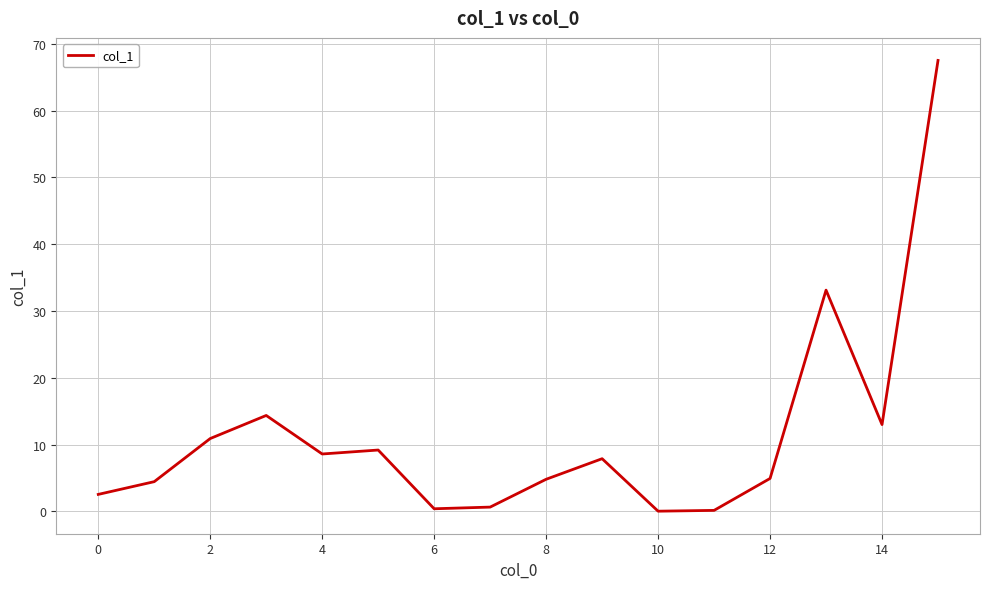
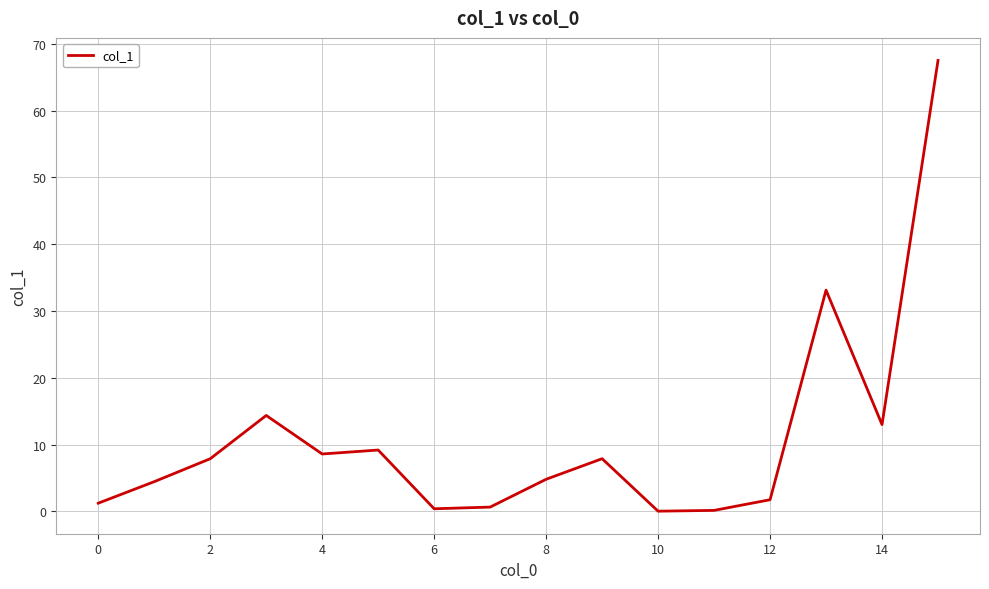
  {
-   "0": 3,
-   "2": 11,
+   "0": 1,
+   "2": 8,
    "4": 9,
    "6": 0,
    "8": 5,
    "10": 0,
-   "12": 5,
+   "12": 2,
    "14": 13
  }
